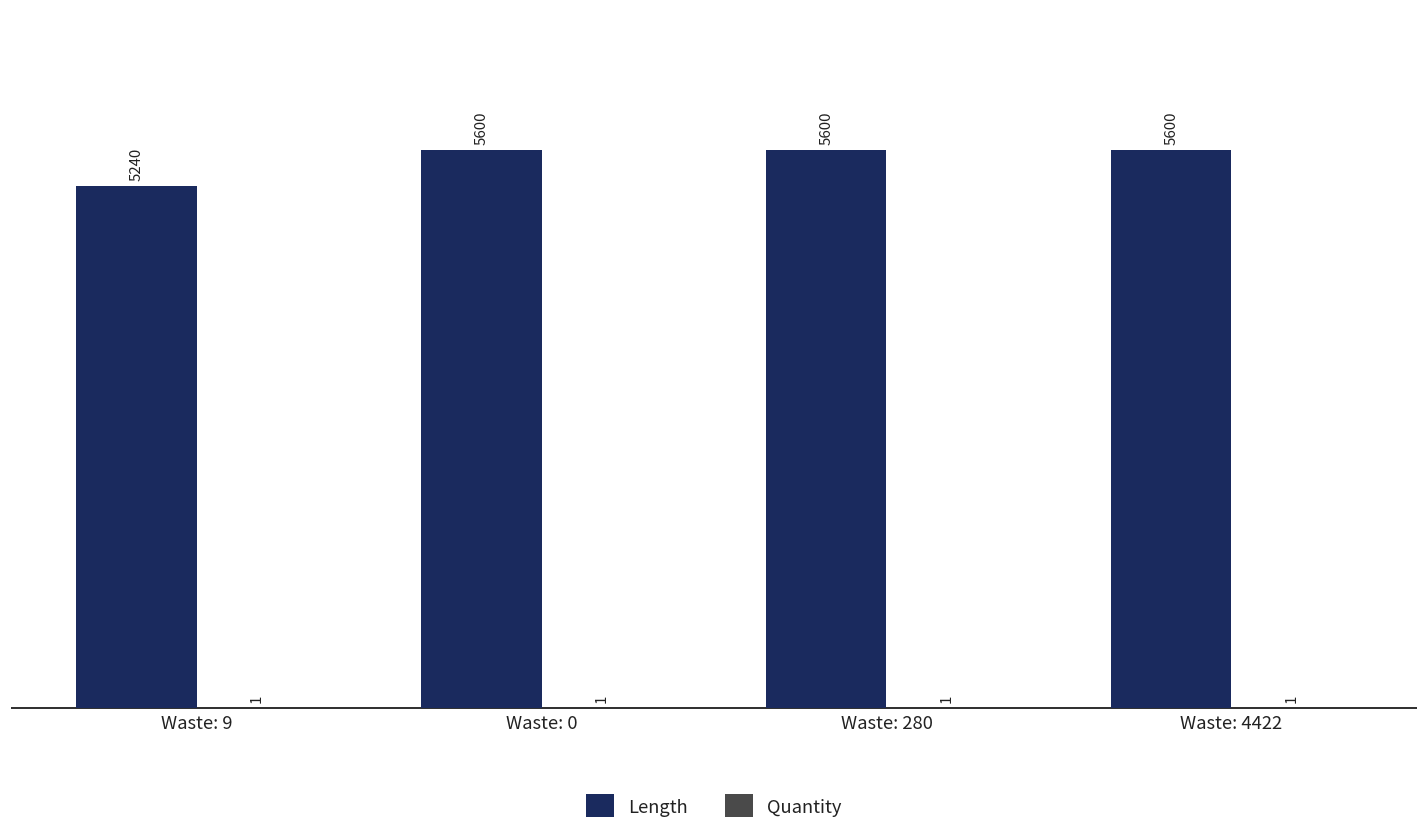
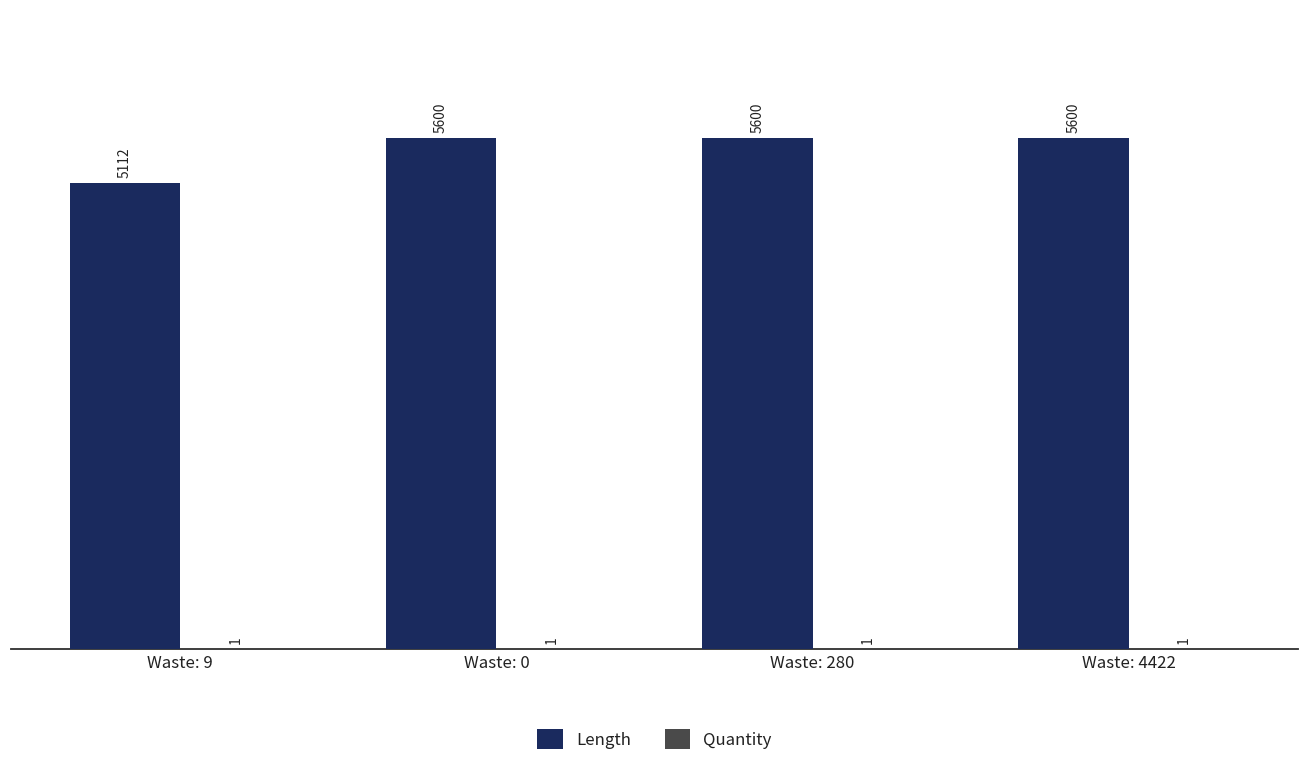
  {
    "Length": {
-     "Waste: 9": 5240,
+     "Waste: 9": 5112,
      "Waste: 0": 5600,
      "Waste: 280": 5600,
      "Waste: 4422": 5600
    },
    "Quantity": {
      "Waste: 9": 1,
      "Waste: 0": 1,
      "Waste: 280": 1,
      "Waste: 4422": 1
    }
  }
